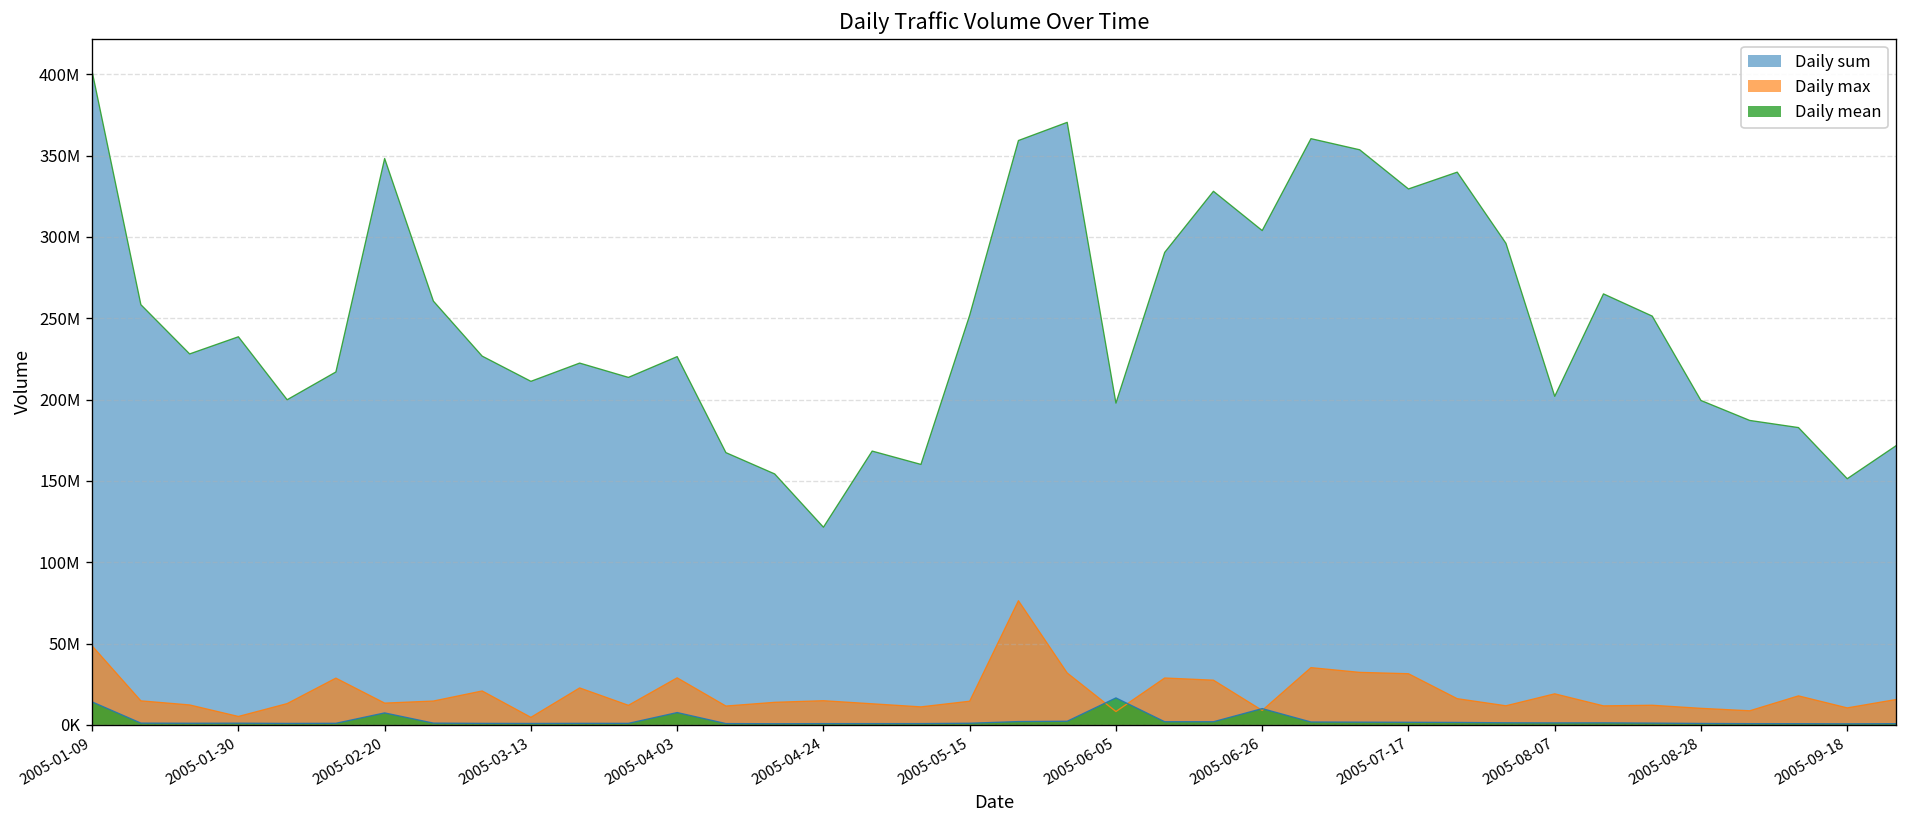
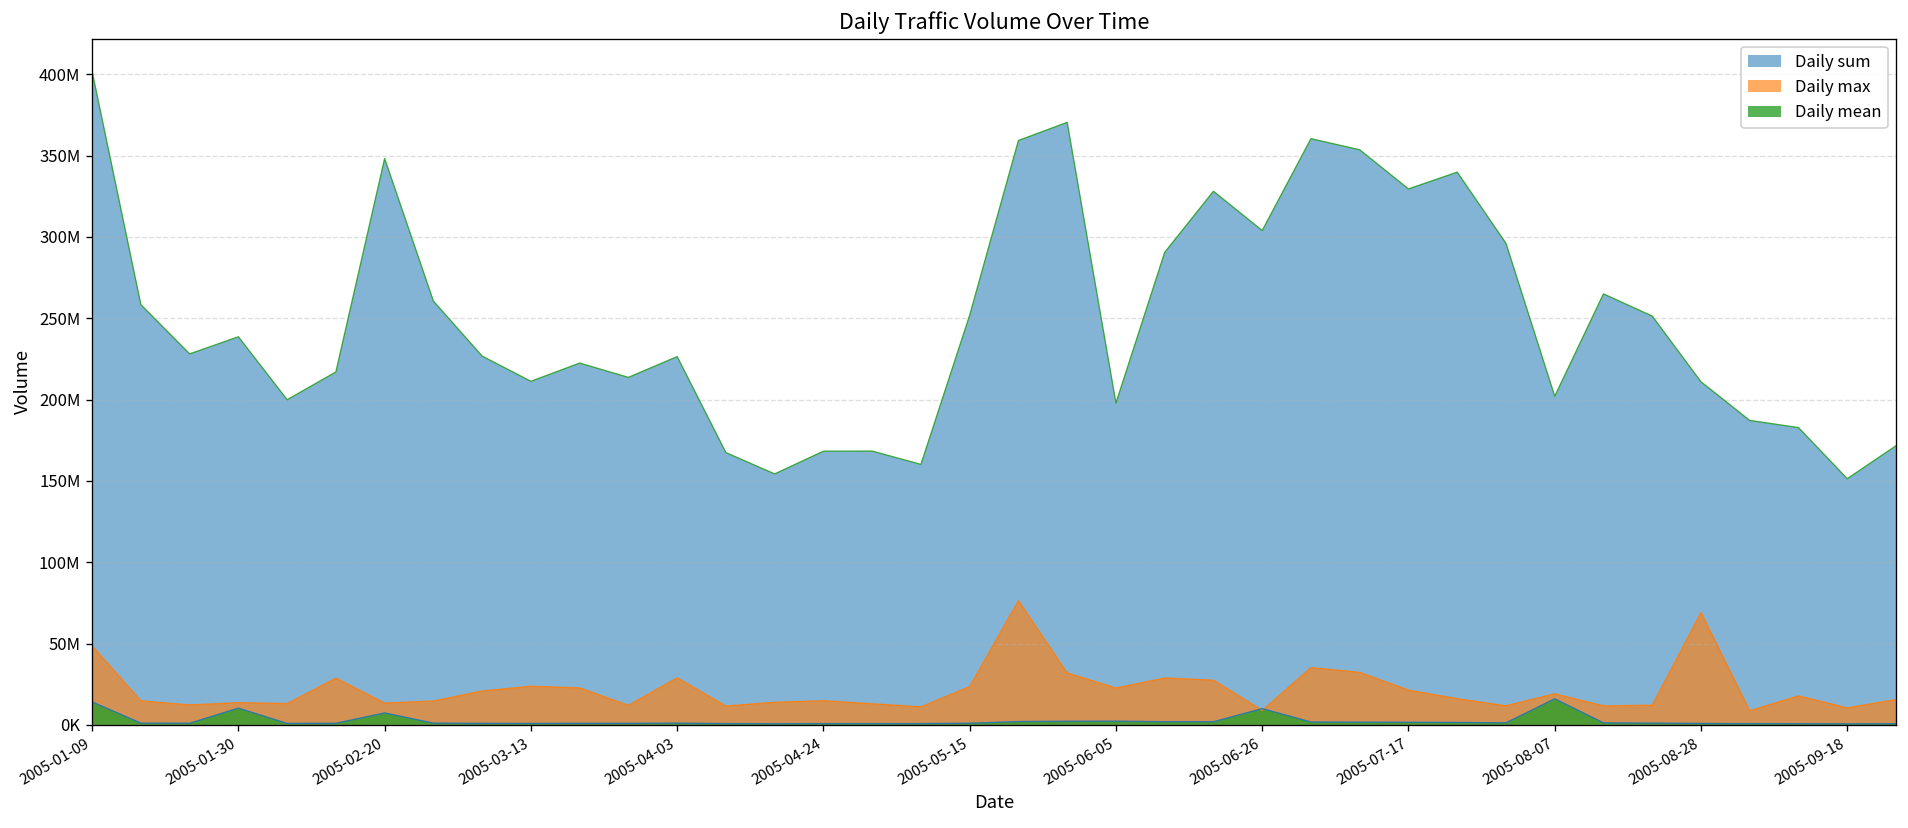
  {
    "Daily sum": {
      "2005-01-09": 402000000,
      "2005-01-30": 239000000,
      "2005-02-20": 348000000,
      "2005-03-13": 211000000,
      "2005-04-03": 226000000,
-     "2005-04-24": 122000000,
+     "2005-04-24": 168000000,
      "2005-05-15": 252000000,
      "2005-06-05": 198000000,
      "2005-06-26": 304000000,
      "2005-07-17": 330000000,
      "2005-08-07": 202000000,
-     "2005-08-28": 199000000,
+     "2005-08-28": 211000000,
      "2005-09-18": 151000000
    },
    "Daily max": {
      "2005-01-09": 49000000,
-     "2005-01-30": 5000000,
+     "2005-01-30": 14000000,
      "2005-02-20": 13000000,
-     "2005-03-13": 5000000,
+     "2005-03-13": 24000000,
      "2005-04-03": 29000000,
      "2005-04-24": 15000000,
-     "2005-05-15": 15000000,
-     "2005-06-05": 8000000,
-     "2005-07-17": 31000000,
+     "2005-05-15": 24000000,
+     "2005-06-05": 23000000,
+     "2005-07-17": 21000000,
      "2005-08-07": 19000000,
-     "2005-08-28": 10000000,
+     "2005-08-28": 69000000,
      "2005-09-18": 10000000
    },
    "Daily mean": {
      "2005-01-09": 14000000,
-     "2005-01-30": 1000000,
+     "2005-01-30": 10000000,
      "2005-02-20": 7000000,
      "2005-03-13": 1000000,
-     "2005-04-03": 8000000,
+     "2005-04-03": 1000000,
      "2005-04-24": 1000000,
      "2005-05-15": 1000000,
-     "2005-06-05": 17000000,
+     "2005-06-05": 2000000,
      "2005-07-17": 2000000,
-     "2005-08-07": 1000000,
+     "2005-08-07": 16000000,
      "2005-08-28": 1000000,
      "2005-09-18": 1000000
    }
  }
